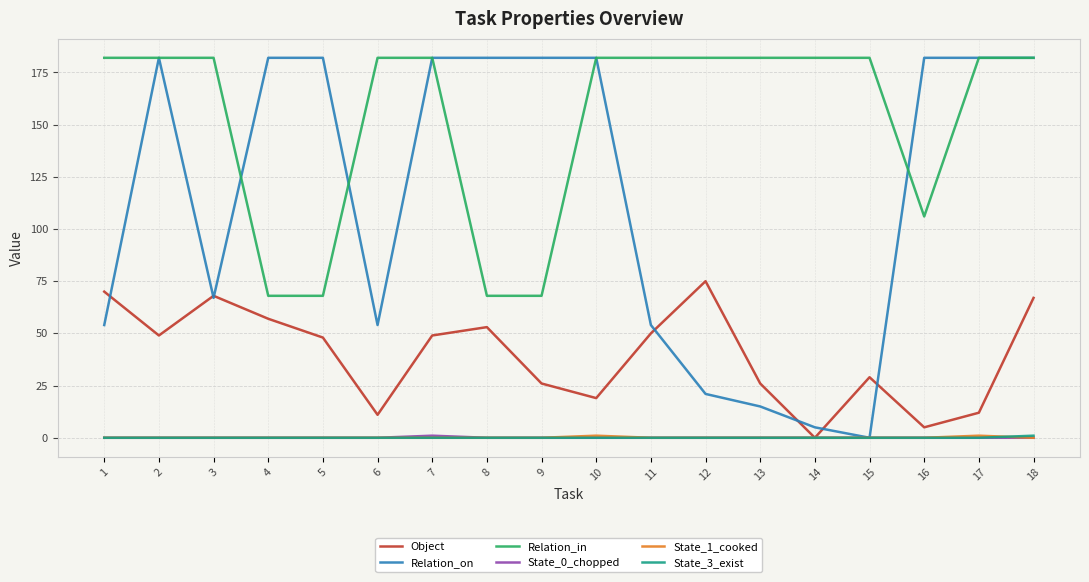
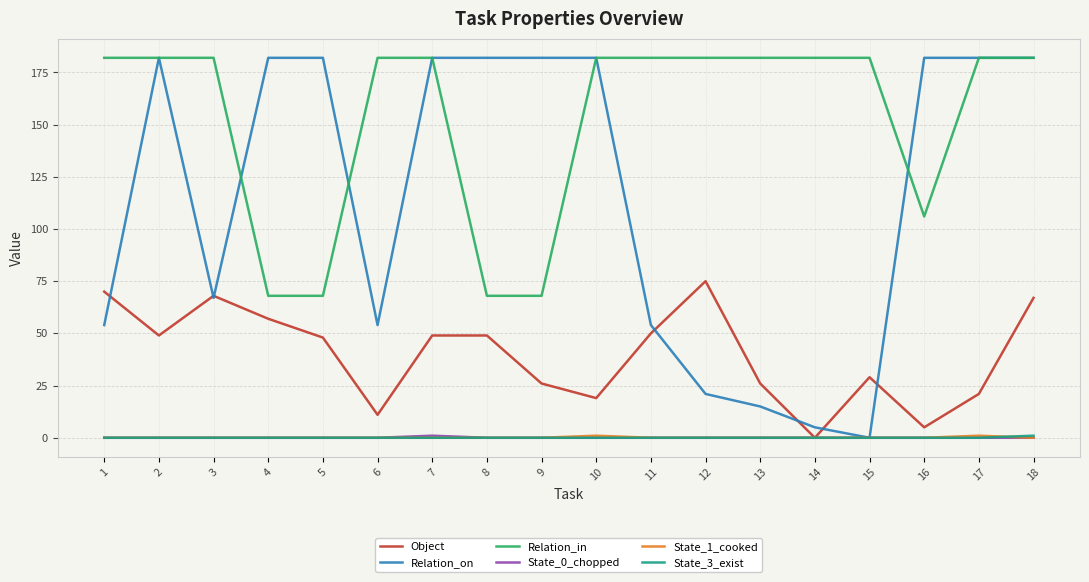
  {
    "Object": {
      "1": 70,
      "2": 49,
      "4": 57,
      "5": 48,
      "6": 11,
      "7": 49,
-     "8": 53,
+     "8": 49,
      "9": 26,
      "10": 19,
      "11": 50,
      "12": 75,
      "13": 26,
      "15": 29,
      "16": 5,
-     "17": 12,
+     "17": 21,
      "18": 67
    },
    "Relation_on": {
      "1": 54,
      "4": 182,
      "5": 182,
      "6": 54,
      "8": 182,
      "9": 182,
      "11": 54,
      "12": 21,
      "13": 15,
      "14": 5,
      "16": 182
    }
  }
